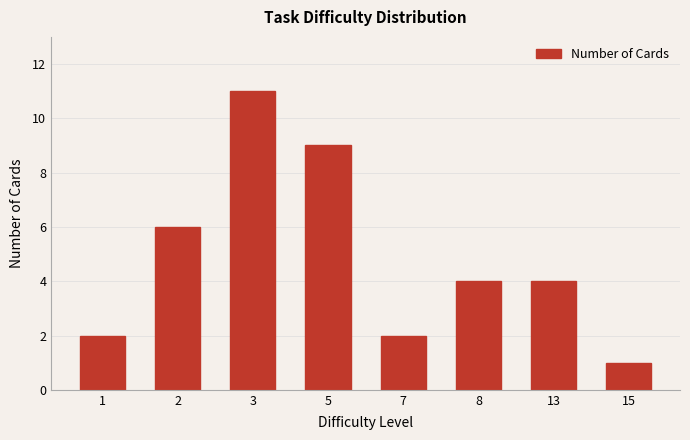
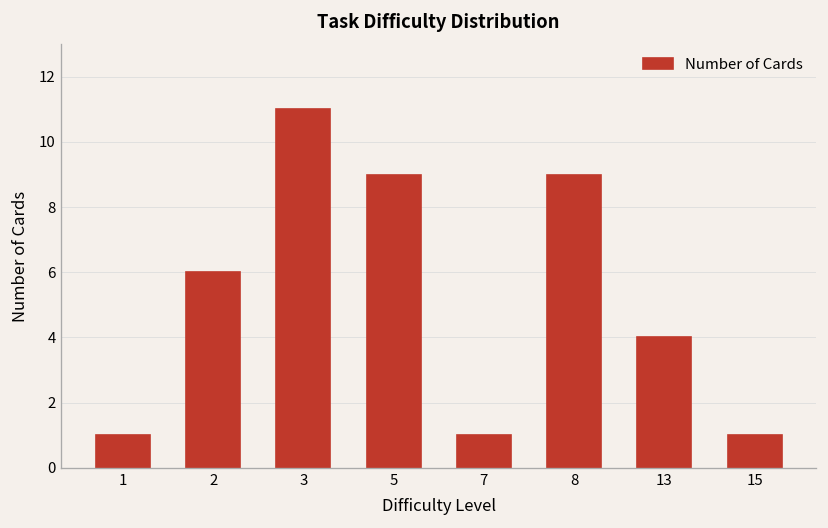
  {
-   "1": 2,
+   "1": 1,
    "2": 6,
    "3": 11,
    "5": 9,
-   "7": 2,
-   "8": 4,
+   "7": 1,
+   "8": 9,
    "13": 4,
    "15": 1
  }
